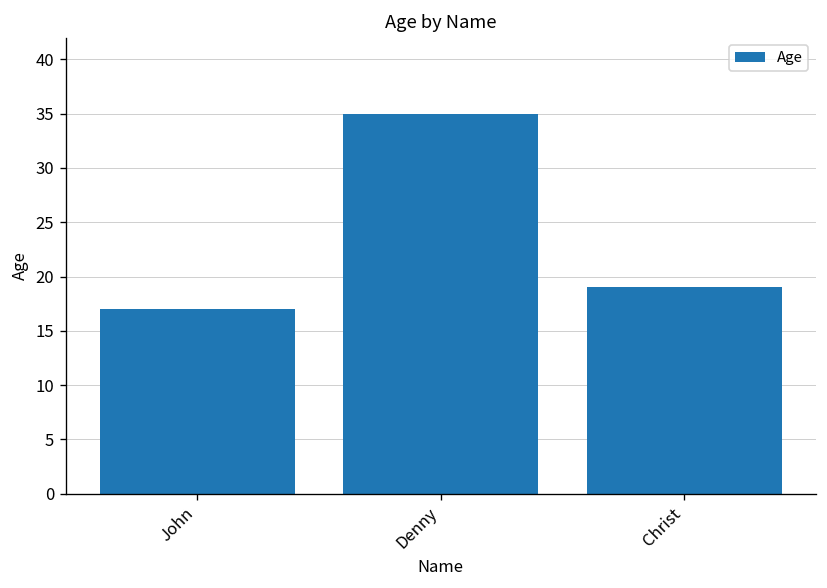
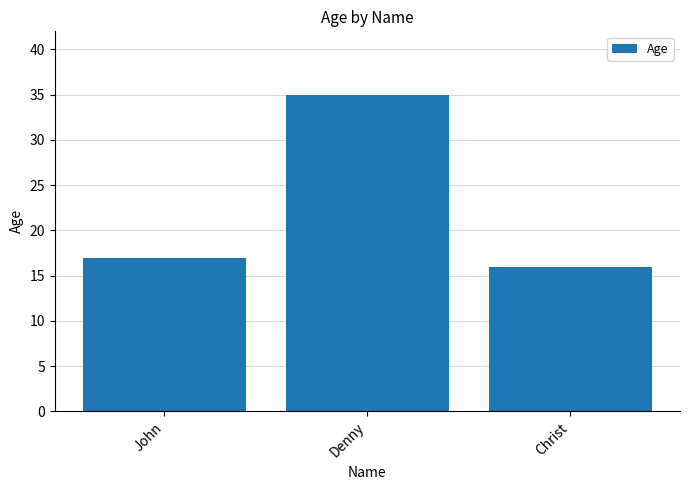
  {
    "John": 17,
    "Denny": 35,
-   "Christ": 19
+   "Christ": 16
  }
